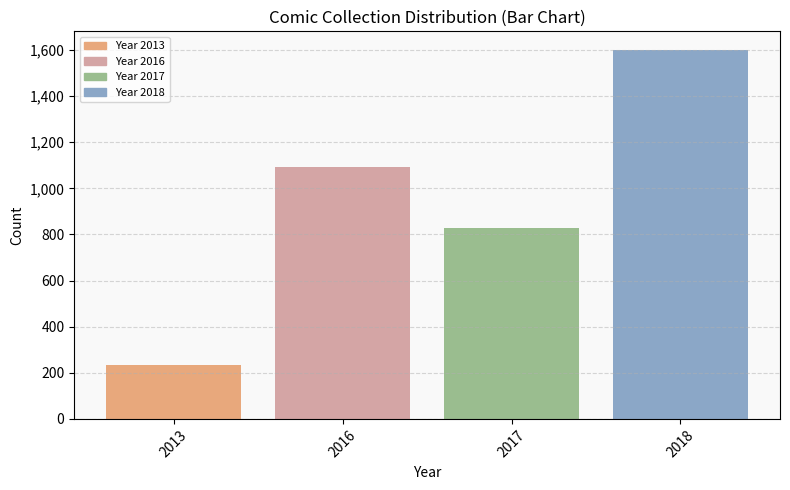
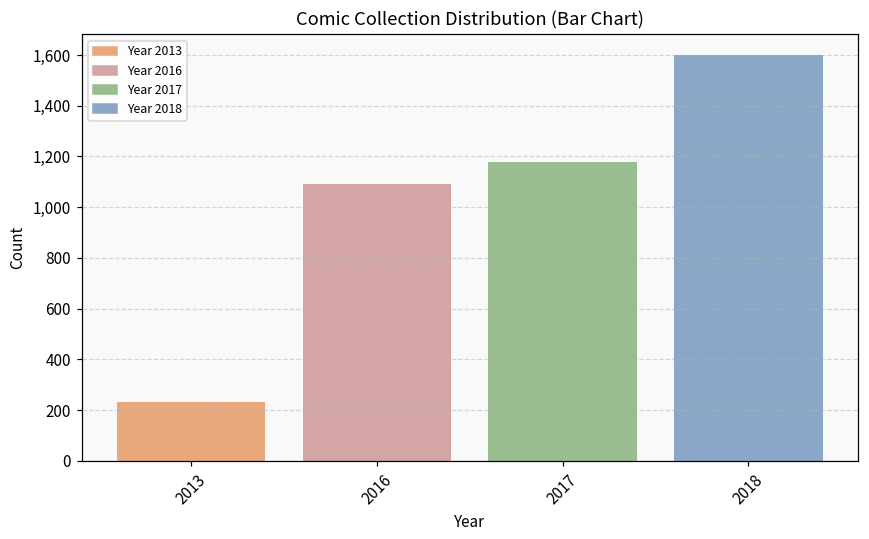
  {
    "2013": "230",
    "2016": "1,090",
-   "2017": "830",
+   "2017": "1,180",
    "2018": "1,600"
  }
